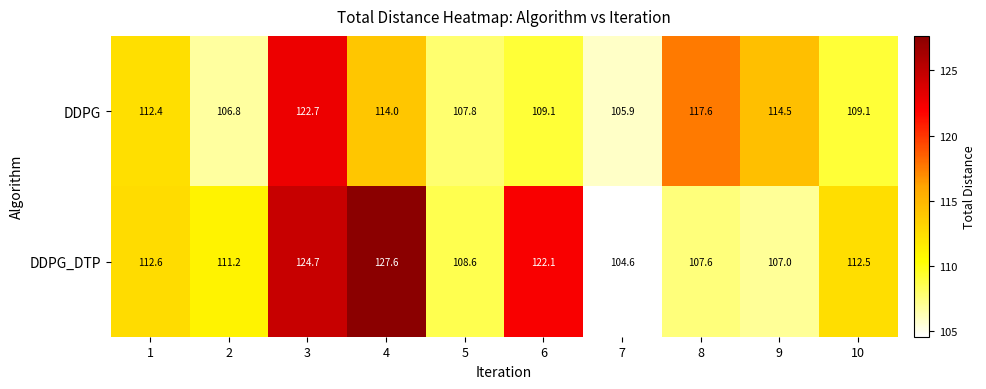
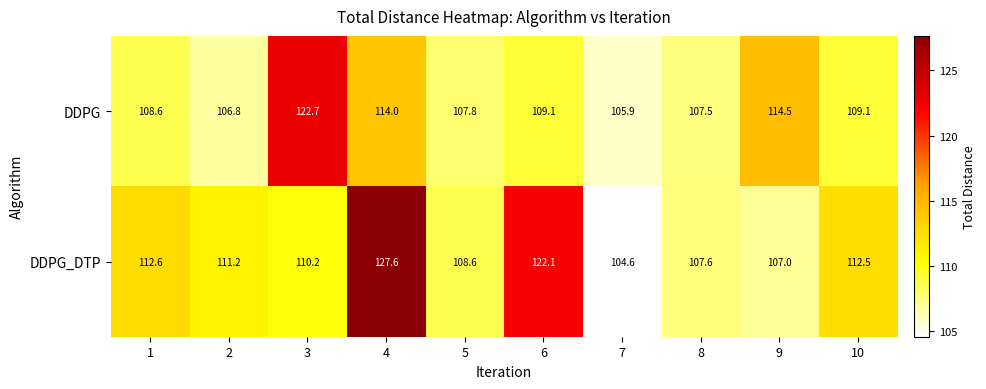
  {
    "DDPG": {
-     "1": 112.4,
+     "1": 108.6,
      "2": 106.8,
      "3": 122.7,
      "4": 114.0,
      "5": 107.8,
      "6": 109.1,
      "7": 105.9,
-     "8": 117.6,
+     "8": 107.5,
      "9": 114.5,
      "10": 109.1
    },
    "DDPG_DTP": {
      "1": 112.6,
      "2": 111.2,
-     "3": 124.7,
+     "3": 110.2,
      "4": 127.6,
      "5": 108.6,
      "6": 122.1,
      "7": 104.6,
      "8": 107.6,
      "9": 107.0,
      "10": 112.5
    }
  }
